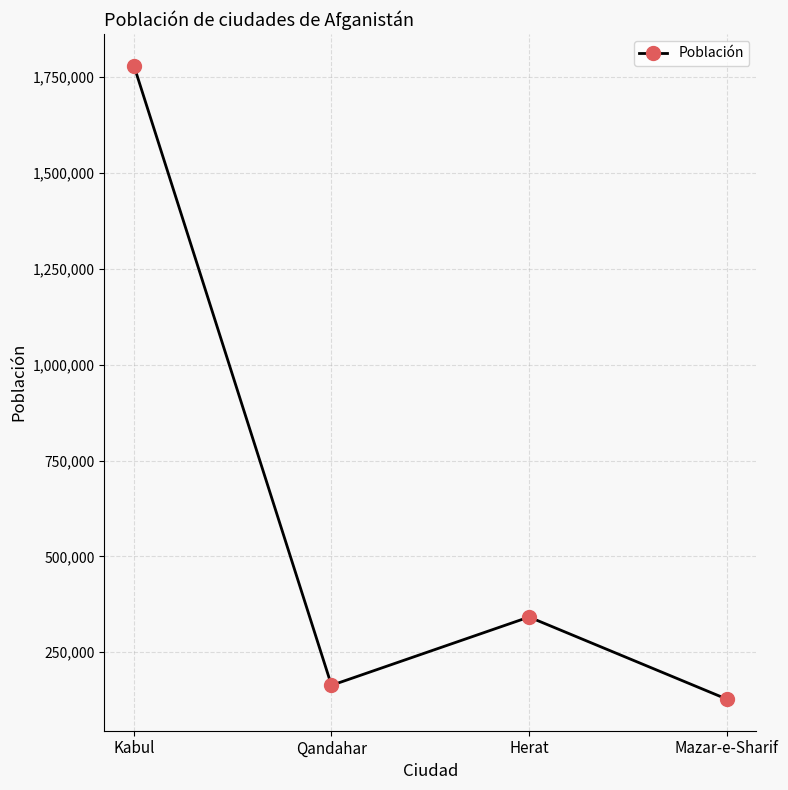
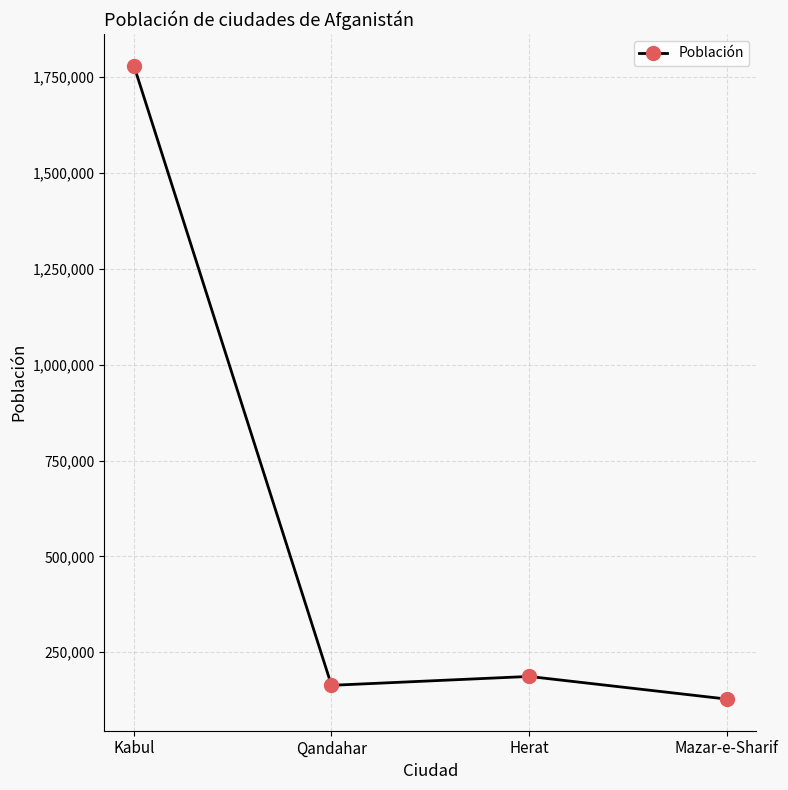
  {
    "Kabul": "1,780,000",
    "Qandahar": "160,000",
-   "Herat": "340,000",
+   "Herat": "190,000",
    "Mazar-e-Sharif": "130,000"
  }
